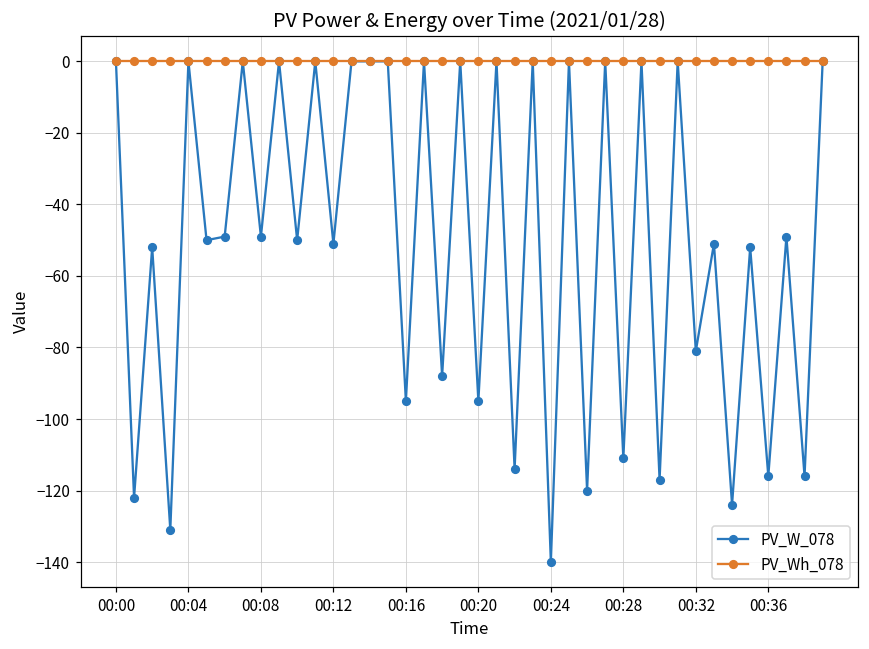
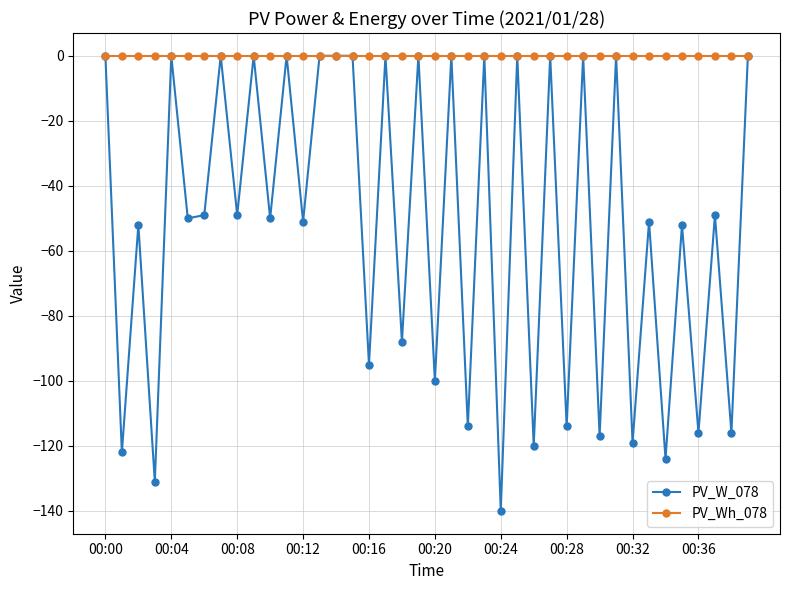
  {
    "PV_W_078": {
      "00:08": -49,
      "00:12": -51,
      "00:16": -95,
-     "00:20": -95,
+     "00:20": -100,
      "00:24": -140,
-     "00:28": -111,
-     "00:32": -81,
+     "00:28": -114,
+     "00:32": -119,
      "00:36": -116
    },
    "PV_Wh_078": {
      "00:08": 0,
      "00:12": 0,
      "00:16": 0,
      "00:20": 0,
      "00:24": 0,
      "00:28": 0,
      "00:32": 0,
      "00:36": 0
    }
  }
